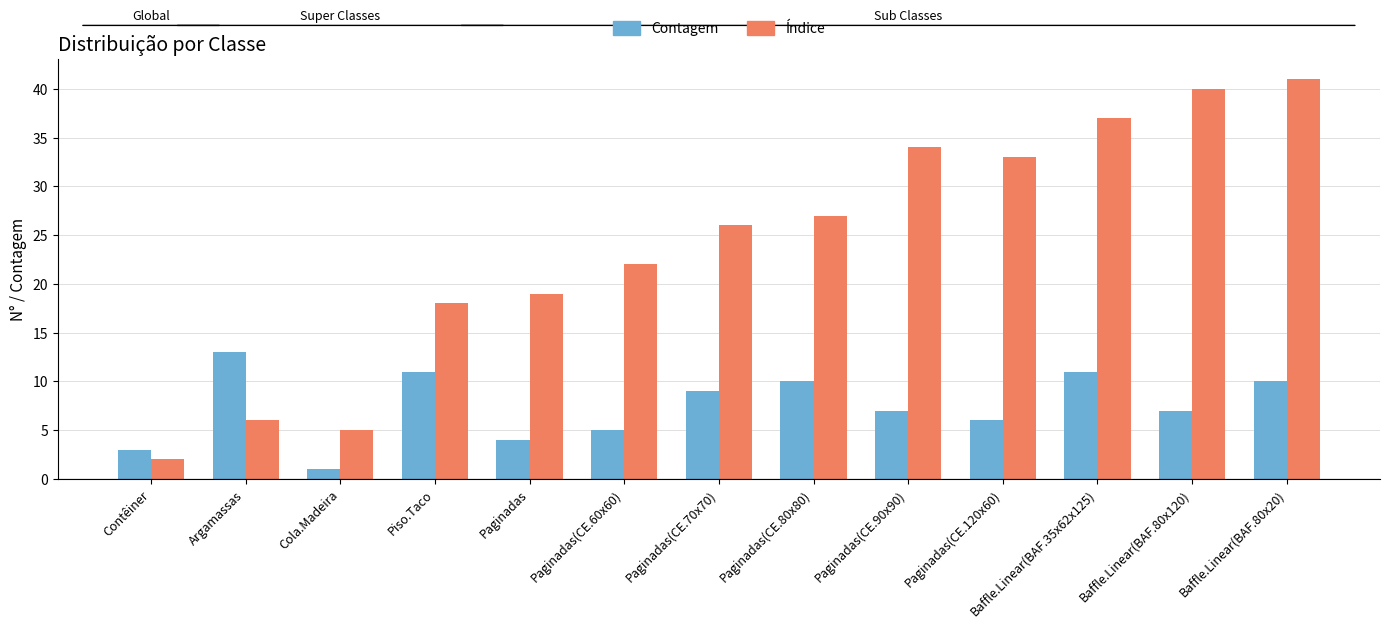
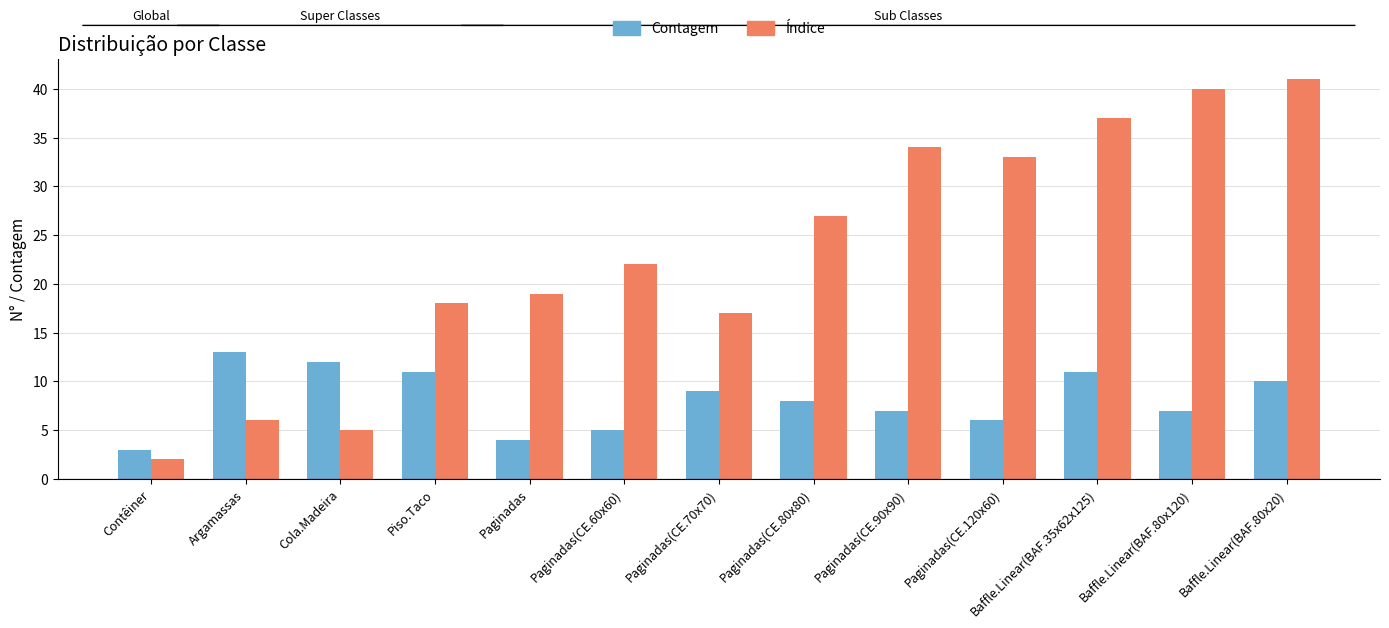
  {
    "Contagem": {
      "Contêiner": 3,
      "Argamassas": 13,
-     "Cola.Madeira": 1,
+     "Cola.Madeira": 12,
      "Piso.Taco": 11,
      "Paginadas": 4,
      "Paginadas(CE.60x60)": 5,
      "Paginadas(CE.70x70)": 9,
-     "Paginadas(CE.80x80)": 10,
+     "Paginadas(CE.80x80)": 8,
      "Paginadas(CE.90x90)": 7,
      "Paginadas(CE.120x60)": 6,
      "Baffle.Linear(BAF.35x62x125)": 11,
      "Baffle.Linear(BAF.80x120)": 7,
      "Baffle.Linear(BAF.80x20)": 10
    },
    "Índice": {
      "Contêiner": 2,
      "Argamassas": 6,
      "Cola.Madeira": 5,
      "Piso.Taco": 18,
      "Paginadas": 19,
      "Paginadas(CE.60x60)": 22,
-     "Paginadas(CE.70x70)": 26,
+     "Paginadas(CE.70x70)": 17,
      "Paginadas(CE.80x80)": 27,
      "Paginadas(CE.90x90)": 34,
      "Paginadas(CE.120x60)": 33,
      "Baffle.Linear(BAF.35x62x125)": 37,
      "Baffle.Linear(BAF.80x120)": 40,
      "Baffle.Linear(BAF.80x20)": 41
    }
  }
